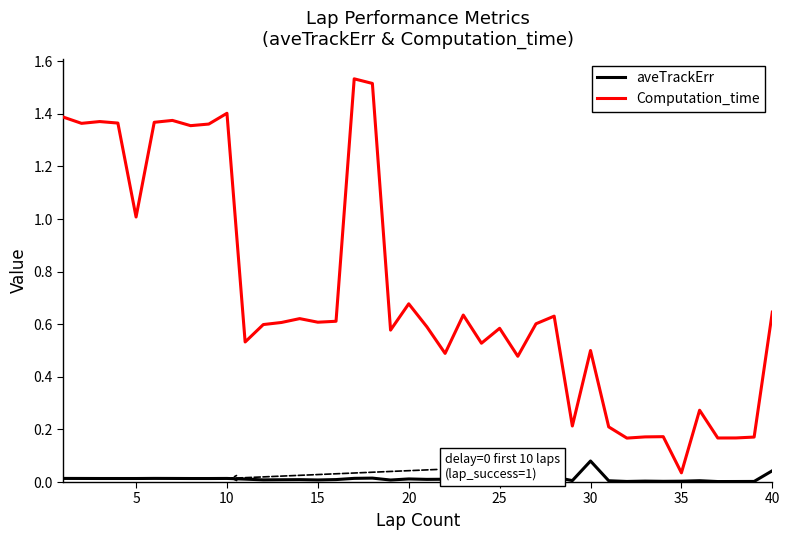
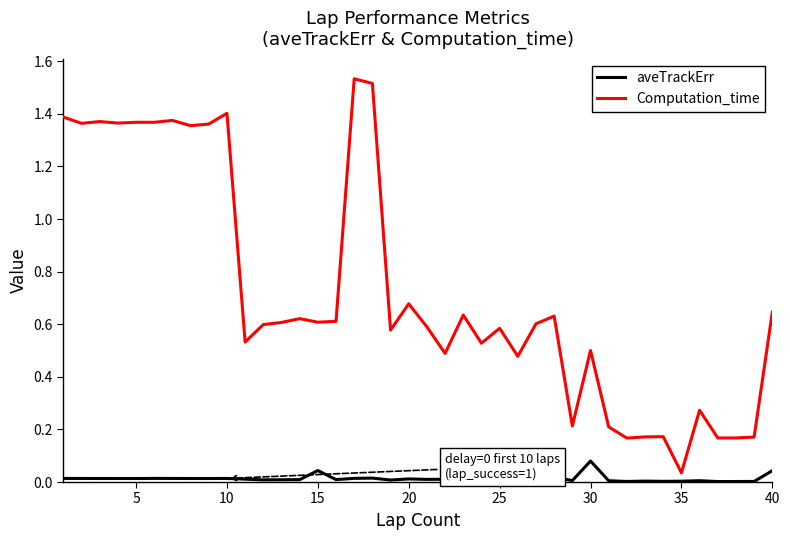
  {
    "aveTrackErr": {
      "5": 0.01,
      "10": 0.01,
-     "15": 0.01,
+     "15": 0.04,
      "30": 0.08,
      "35": 0.00,
      "40": 0.04
    },
    "Computation_time": {
-     "5": 1.01,
+     "5": 1.37,
      "10": 1.40,
      "15": 0.61,
      "20": 0.68,
      "25": 0.58,
      "30": 0.50,
      "35": 0.04,
      "40": 0.65
    }
  }
